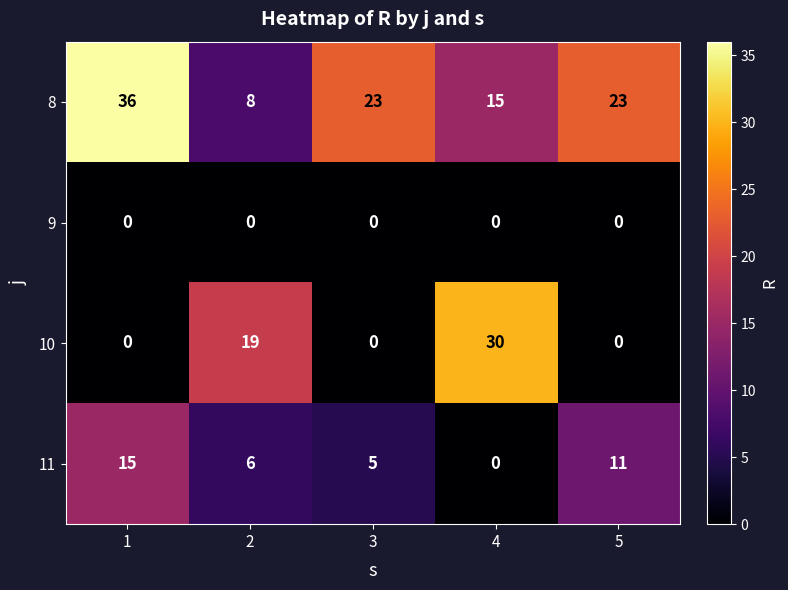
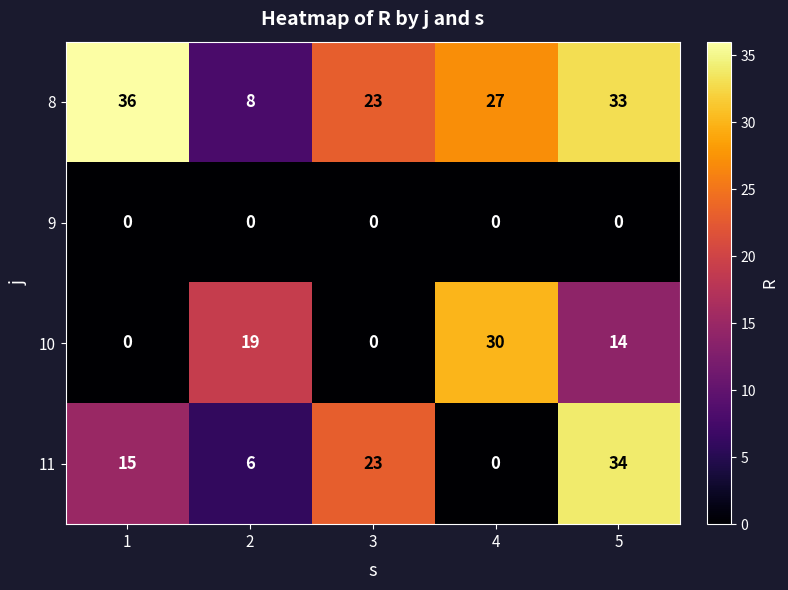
  {
    "8": {
      "1": 36,
      "2": 8,
      "3": 23,
-     "4": 15,
-     "5": 23
+     "4": 27,
+     "5": 33
    },
    "9": {
      "1": 0,
      "2": 0,
      "3": 0,
      "4": 0,
      "5": 0
    },
    "10": {
      "1": 0,
      "2": 19,
      "3": 0,
      "4": 30,
-     "5": 0
+     "5": 14
    },
    "11": {
      "1": 15,
      "2": 6,
-     "3": 5,
+     "3": 23,
      "4": 0,
-     "5": 11
+     "5": 34
    }
  }
